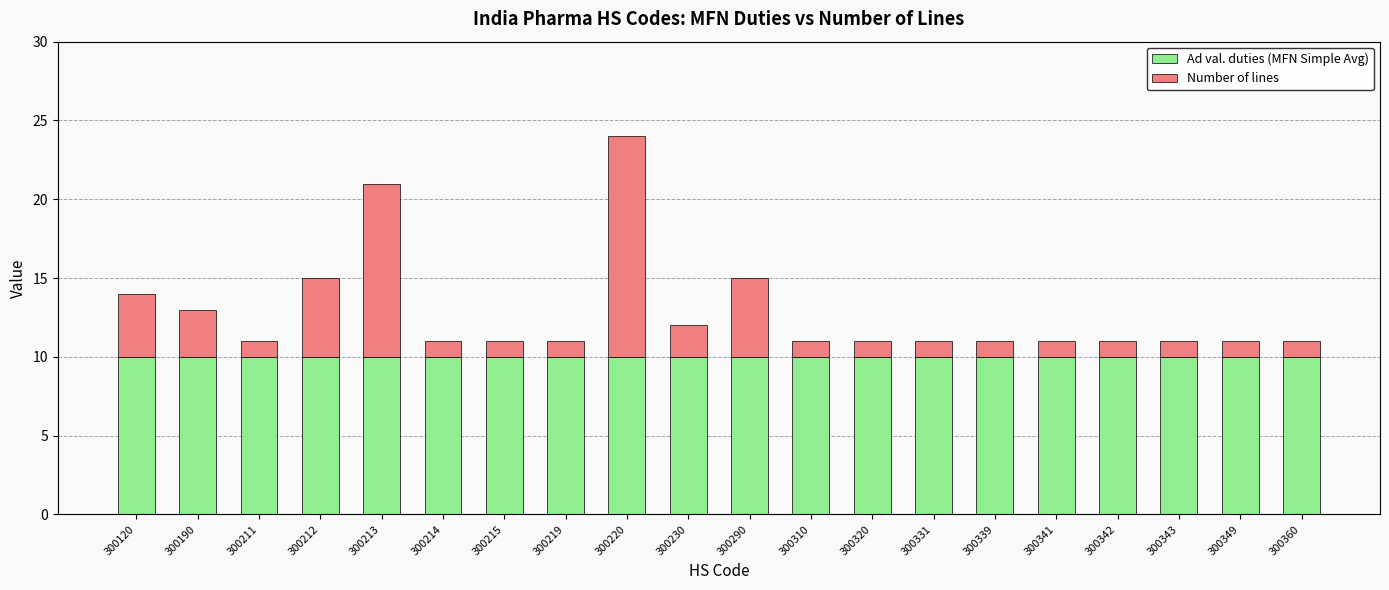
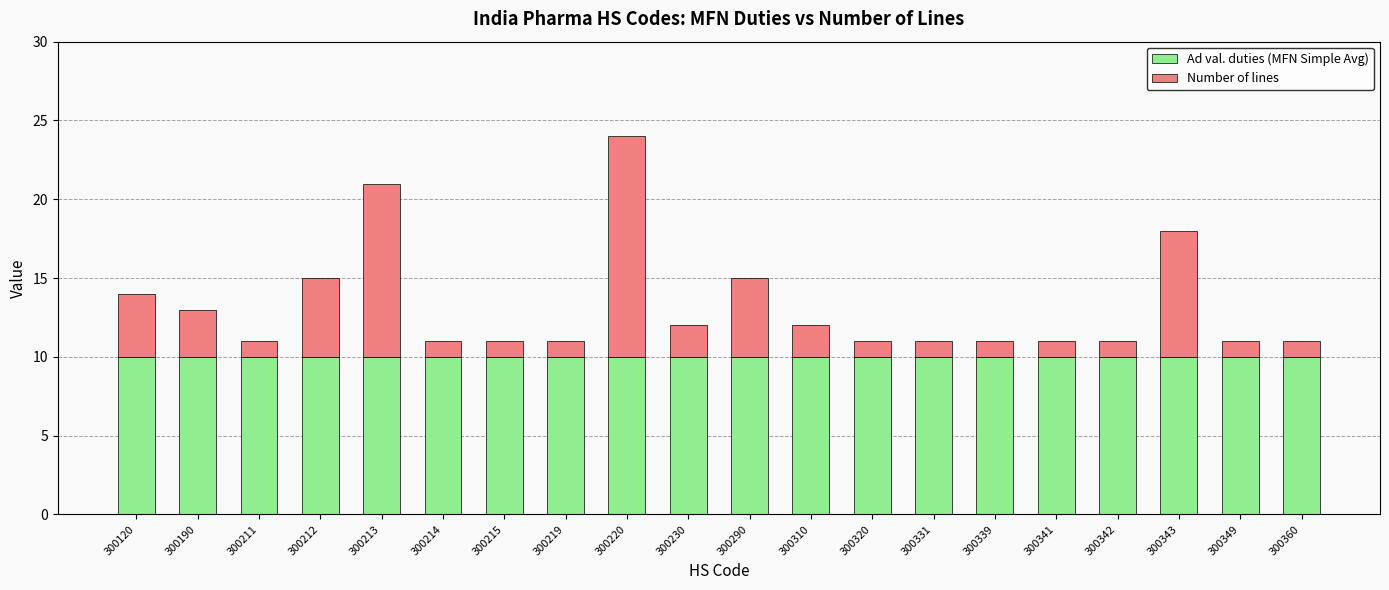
  {
    "Ad val. duties (MFN Simple Avg)": {
      "300120": 10,
      "300190": 10,
      "300211": 10,
      "300212": 10,
      "300213": 10,
      "300214": 10,
      "300215": 10,
      "300219": 10,
      "300220": 10,
      "300230": 10,
      "300290": 10,
      "300310": 10,
      "300320": 10,
      "300331": 10,
      "300339": 10,
      "300341": 10,
      "300342": 10,
      "300343": 10,
      "300349": 10,
      "300360": 10
    },
    "Number of lines": {
      "300120": 4,
      "300190": 3,
      "300211": 1,
      "300212": 5,
      "300213": 11,
      "300214": 1,
      "300215": 1,
      "300219": 1,
      "300220": 14,
      "300230": 2,
      "300290": 5,
-     "300310": 1,
+     "300310": 2,
      "300320": 1,
      "300331": 1,
      "300339": 1,
      "300341": 1,
      "300342": 1,
-     "300343": 1,
+     "300343": 8,
      "300349": 1,
      "300360": 1
    }
  }
